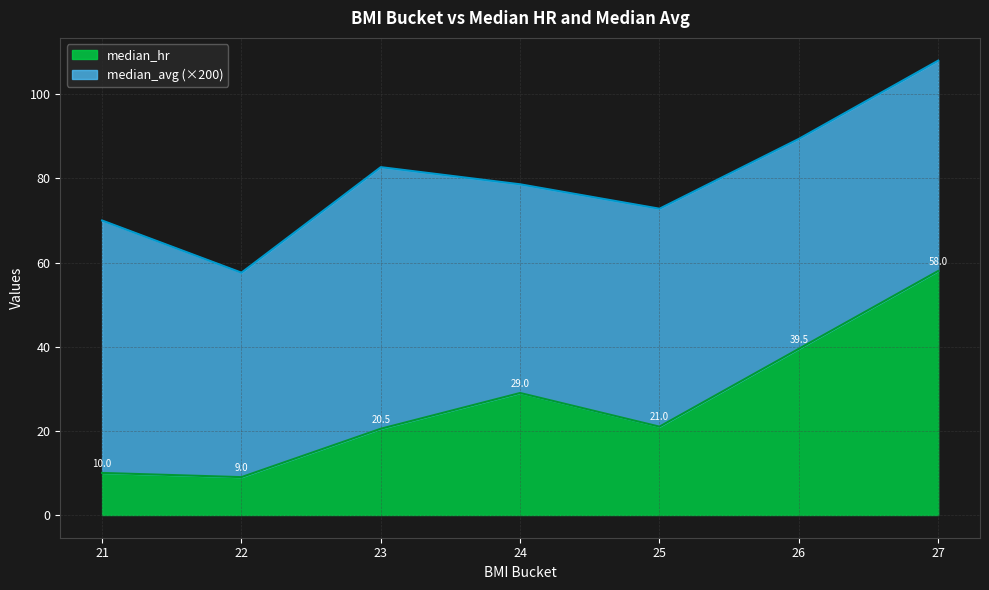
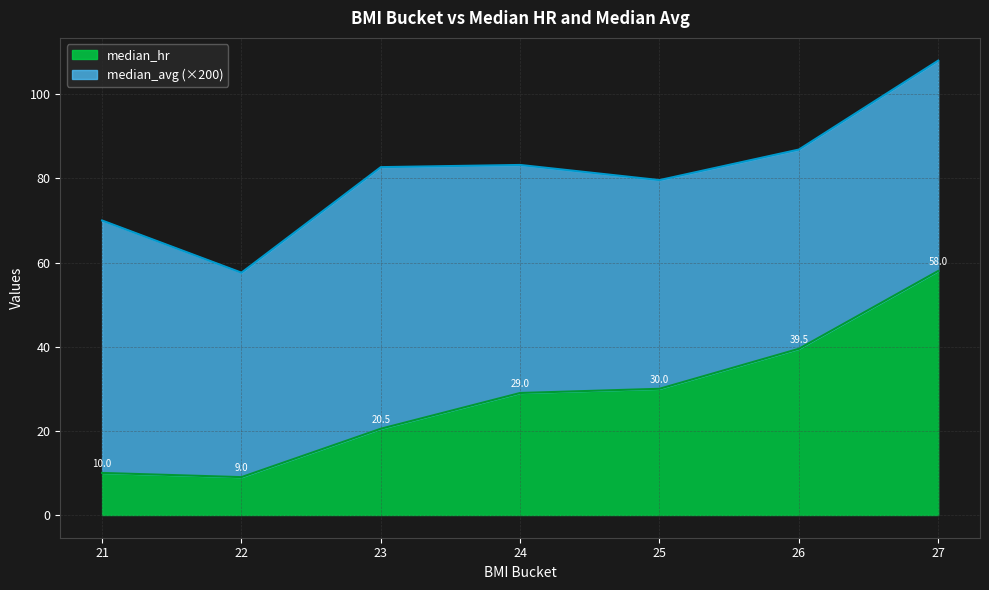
  {
    "median_hr": {
      "21": 10.0,
      "22": 9.0,
      "23": 20.5,
      "24": 29.0,
-     "25": 21.0,
+     "25": 30.0,
      "26": 39.5,
      "27": 58.0
    },
    "median_avg (×200)": {
      "21": 60,
      "22": 49,
      "23": 62,
-     "24": 50,
-     "25": 52,
-     "26": 50,
+     "24": 54,
+     "25": 50,
+     "26": 47,
      "27": 50
    }
  }
